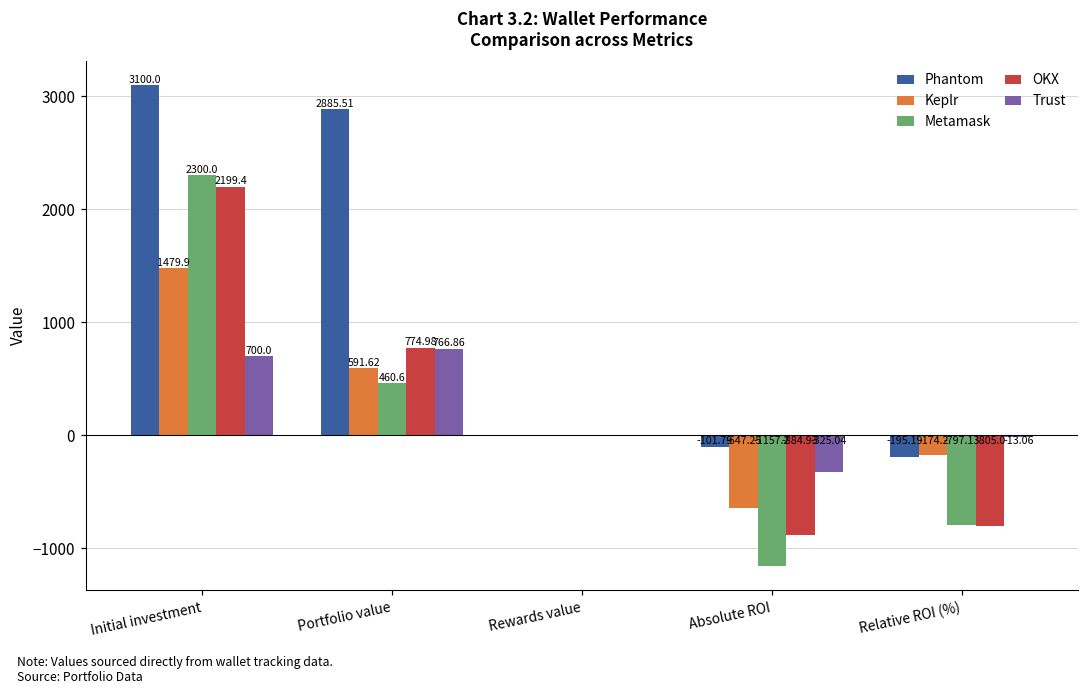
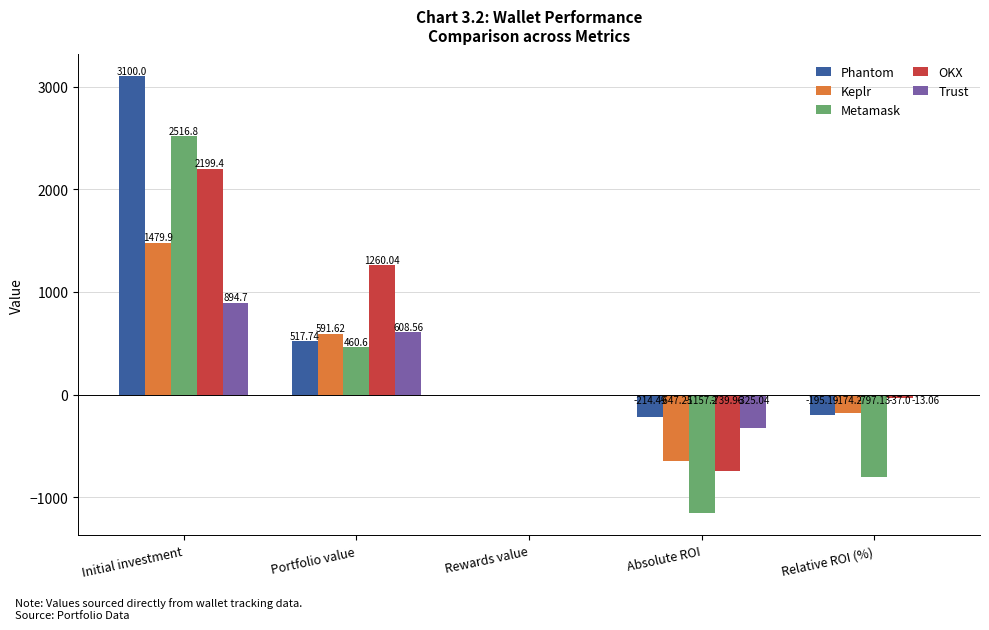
  {
    "Phantom": {
      "Initial investment": 3100.0,
-     "Portfolio value": 2885.51,
-     "Absolute ROI": -101.79,
+     "Portfolio value": 517.74,
+     "Absolute ROI": -214.49,
      "Relative ROI (%)": -195.19
    },
    "Keplr": {
      "Initial investment": 1479.9,
      "Portfolio value": 591.62
    },
    "Metamask": {
-     "Initial investment": 2300.0,
+     "Initial investment": 2516.8,
      "Portfolio value": 460.6,
      "Relative ROI (%)": -797.13
    },
    "OKX": {
      "Initial investment": 2199.4,
-     "Portfolio value": 774.98,
-     "Absolute ROI": -884.93,
-     "Relative ROI (%)": -805.0
+     "Portfolio value": 1260.04,
+     "Absolute ROI": -739.96,
+     "Relative ROI (%)": -37.0
    },
    "Trust": {
-     "Initial investment": 700.0,
-     "Portfolio value": 766.86,
+     "Initial investment": 894.7,
+     "Portfolio value": 608.56,
      "Relative ROI (%)": -13.06
    }
  }
